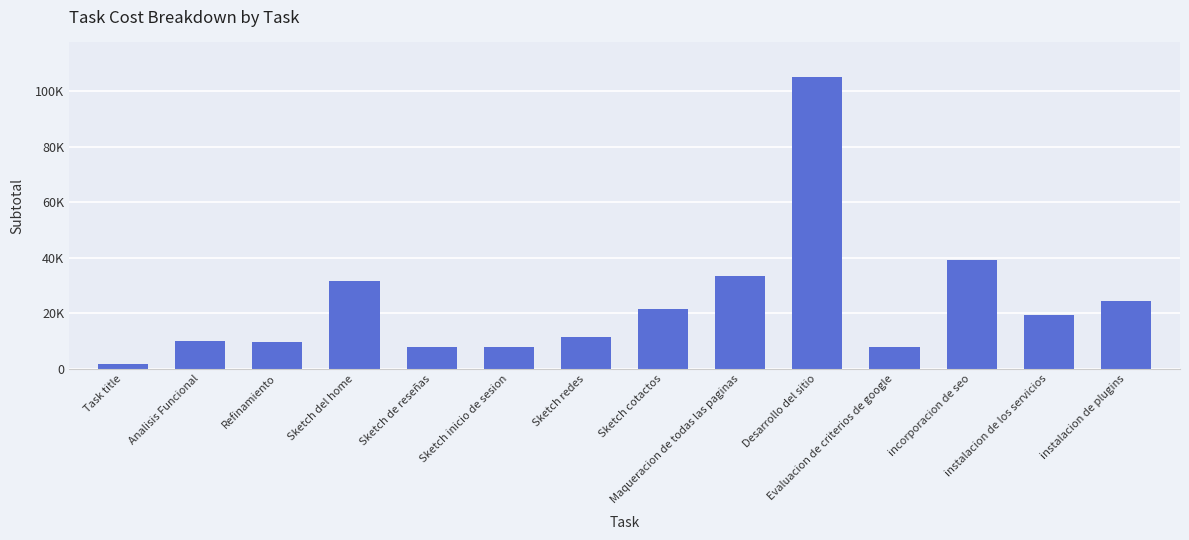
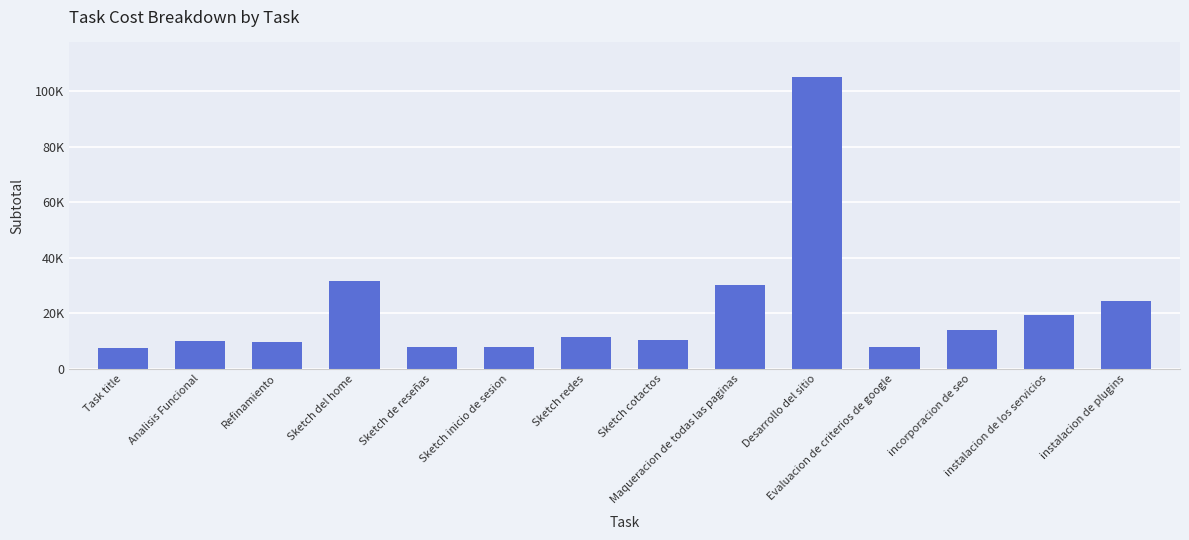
  {
-   "Task title": 2000,
+   "Task title": 7000,
    "Analisis Funcional": 10000,
    "Refinamiento": 10000,
    "Sketch del home": 32000,
    "Sketch de reseñas": 8000,
    "Sketch inicio de sesion": 8000,
    "Sketch redes": 11000,
-   "Sketch cotactos": 22000,
-   "Maqueracion de todas las paginas": 34000,
+   "Sketch cotactos": 10000,
+   "Maqueracion de todas las paginas": 30000,
    "Desarrollo del sitio": 105000,
    "Evaluacion de criterios de google": 8000,
-   "incorporacion de seo": 39000,
+   "incorporacion de seo": 14000,
    "instalacion de los servicios": 19000,
    "instalacion de plugins": 24000
  }
